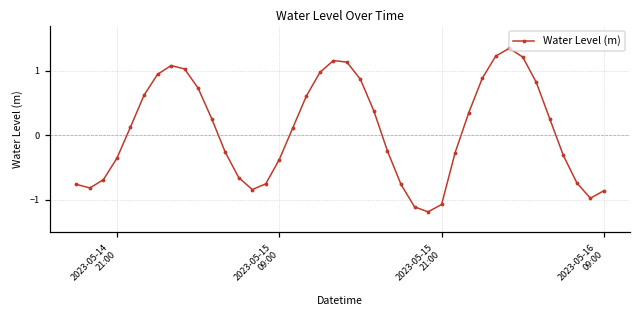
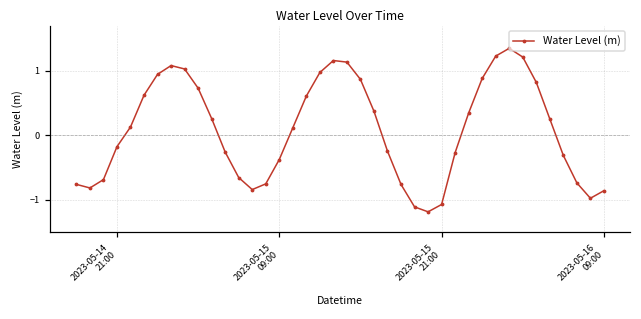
  {
-   "2023-05-14 21:00": -0.4,
+   "2023-05-14 21:00": -0.2,
    "2023-05-15 09:00": -0.4,
    "2023-05-15 21:00": -1.1,
    "2023-05-16 09:00": -0.9
  }
